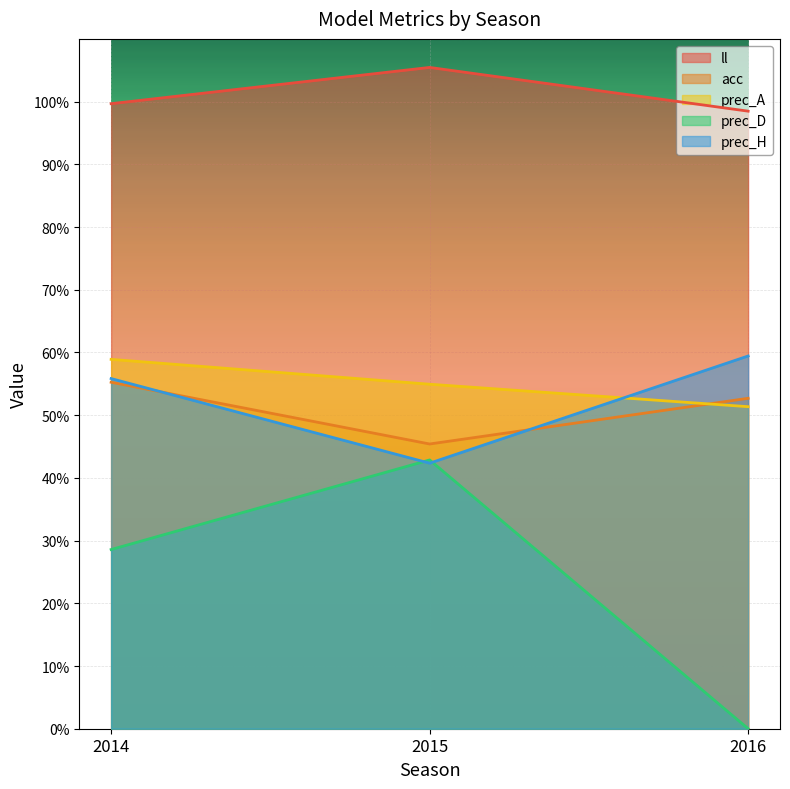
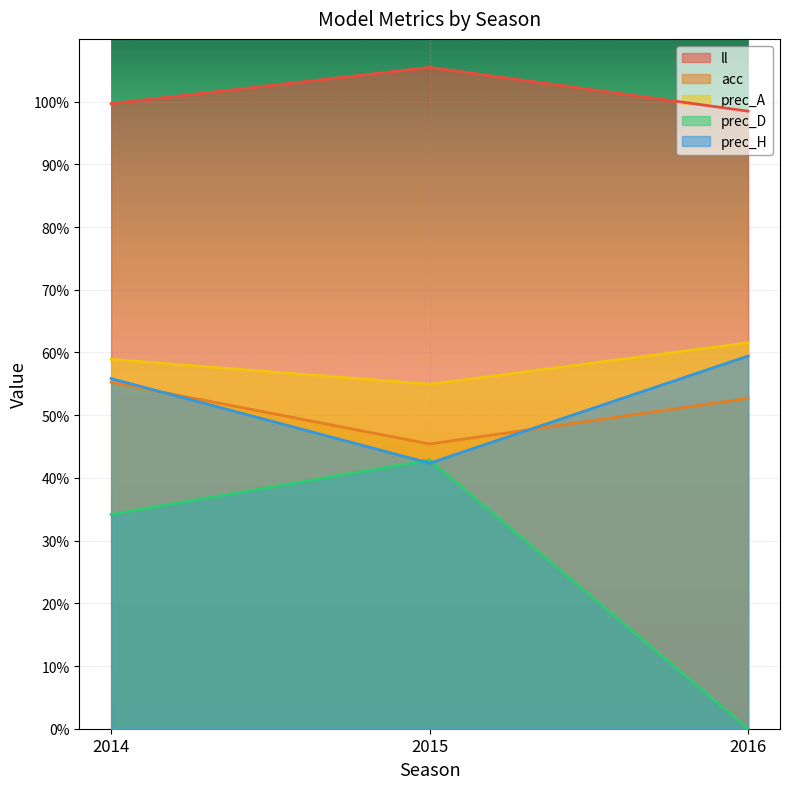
  {
    "prec_A": {
      "2014": "59%",
      "2015": "55%",
-     "2016": "51%"
+     "2016": "62%"
    },
    "prec_D": {
-     "2014": "29%",
+     "2014": "34%",
      "2015": "43%",
      "2016": "0%"
    },
    "prec_H": {
      "2014": "56%",
      "2015": "42%",
      "2016": "59%"
    }
  }
